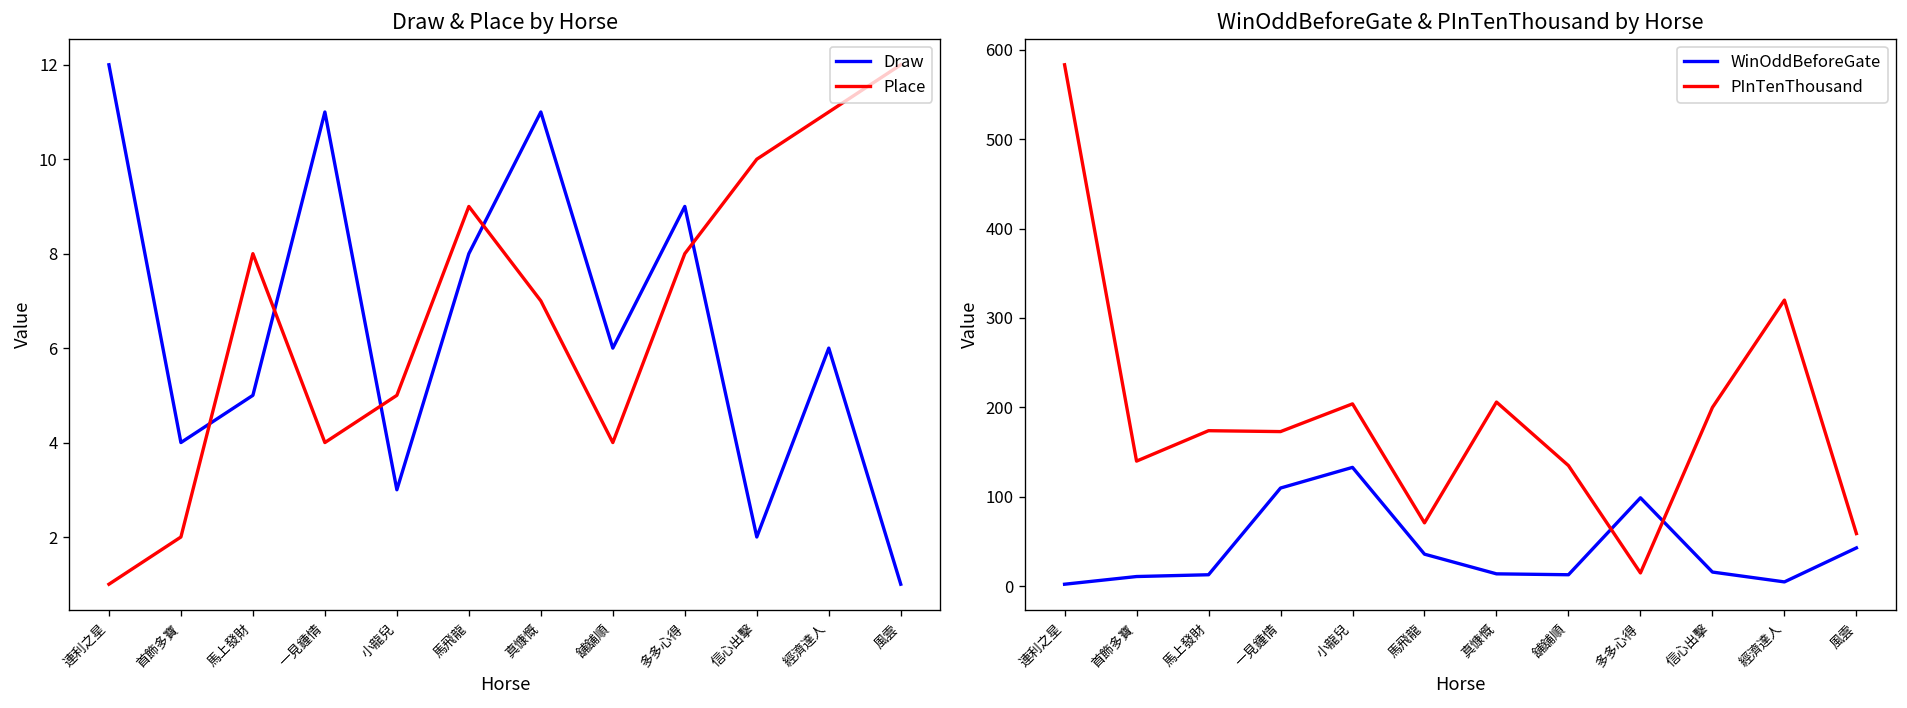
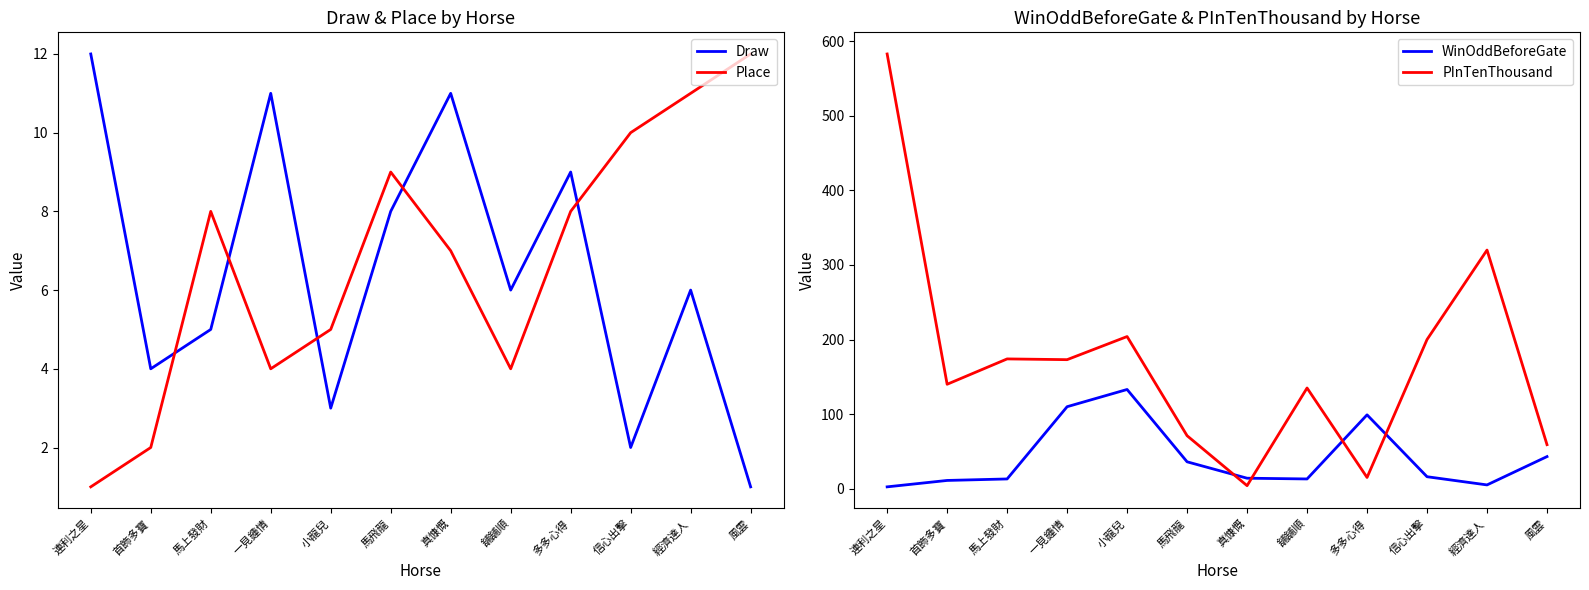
  {
    "Draw & Place by Horse": {
      "Draw": {
        "連利之星": 12.0,
        "首飾多寶": 4.0,
        "馬上發財": 5.0,
        "一見鍾情": 11.0,
        "小龍兒": 3.0,
        "馬飛龍": 8.0,
        "真慷慨": 11.0,
        "舖舖順": 6.0,
        "多多心得": 9.0,
        "信心出擊": 2.0,
        "經濟達人": 6.0,
        "風雲": 1.0
      },
      "Place": {
        "連利之星": 1.0,
        "首飾多寶": 2.0,
        "馬上發財": 8.0,
        "一見鍾情": 4.0,
        "小龍兒": 5.0,
        "馬飛龍": 9.0,
        "真慷慨": 7.0,
        "舖舖順": 4.0,
        "多多心得": 8.0,
        "信心出擊": 10.0,
        "經濟達人": 11.0
      }
    },
    "WinOddBeforeGate & PInTenThousand by Horse": {
      "WinOddBeforeGate": {
        "連利之星": 0,
        "首飾多寶": 10,
        "馬上發財": 10,
        "一見鍾情": 110,
        "小龍兒": 130,
        "馬飛龍": 40,
        "真慷慨": 10,
        "舖舖順": 10,
        "多多心得": 100,
        "信心出擊": 20,
        "經濟達人": 10,
        "風雲": 40
      },
      "PInTenThousand": {
        "連利之星": 580,
        "首飾多寶": 140,
        "馬上發財": 170,
        "一見鍾情": 170,
        "小龍兒": 200,
        "馬飛龍": 70,
-       "真慷慨": 210,
+       "真慷慨": 0,
        "舖舖順": 140,
        "多多心得": 20,
        "信心出擊": 200,
        "經濟達人": 320,
        "風雲": 60
      }
    }
  }
